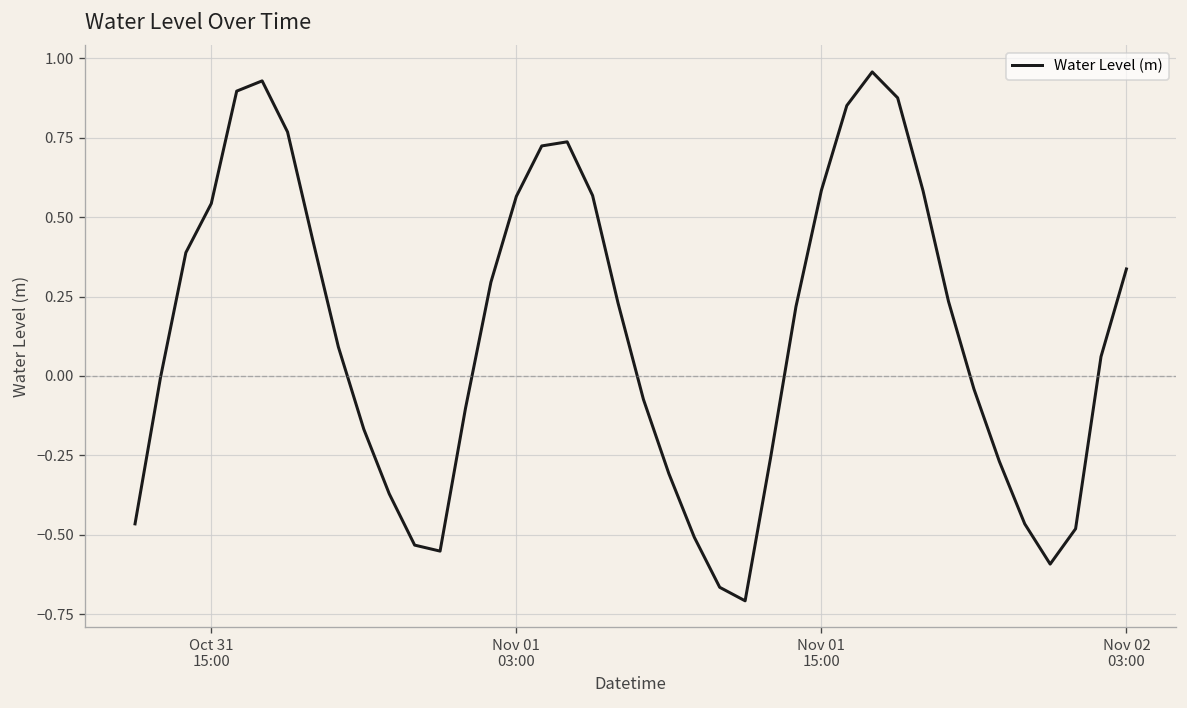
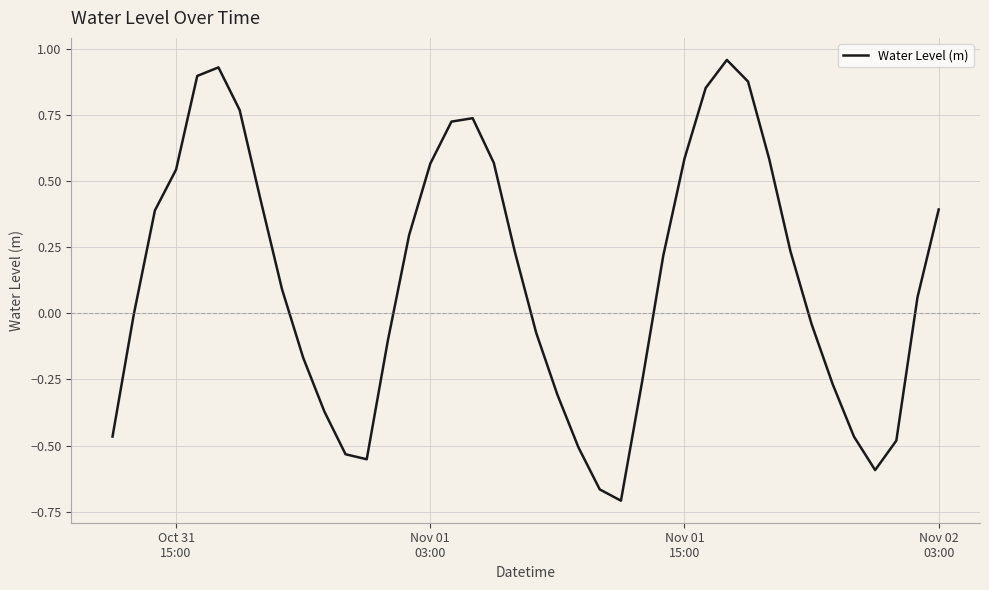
  {
    "Oct 31 15:00": 0.54,
    "Nov 01 03:00": 0.57,
    "Nov 01 15:00": 0.58,
-   "Nov 02 03:00": 0.34
+   "Nov 02 03:00": 0.39
  }
